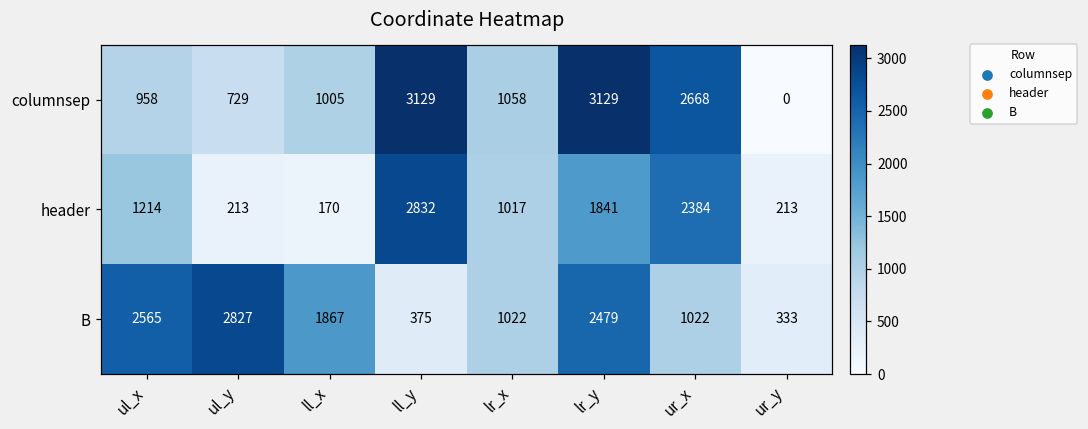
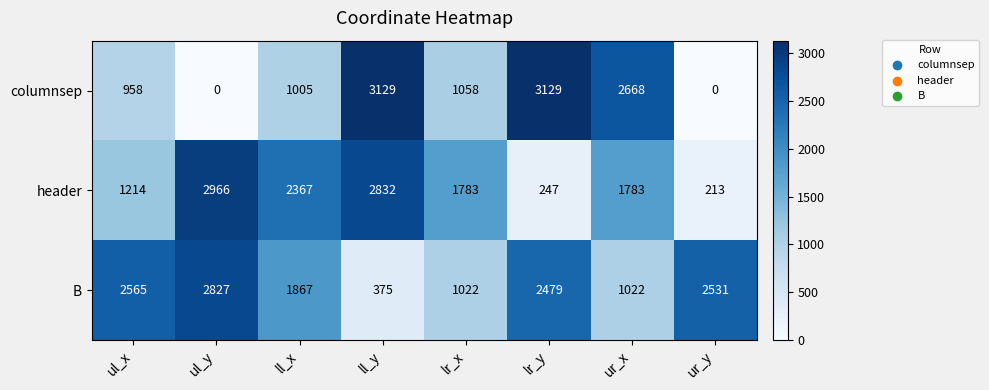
  {
    "columnsep": {
      "ul_x": 958,
-     "ul_y": 729,
+     "ul_y": 0,
      "ll_x": 1005,
      "ll_y": 3129,
      "lr_x": 1058,
      "lr_y": 3129,
      "ur_x": 2668,
      "ur_y": 0
    },
    "header": {
      "ul_x": 1214,
-     "ul_y": 213,
-     "ll_x": 170,
+     "ul_y": 2966,
+     "ll_x": 2367,
      "ll_y": 2832,
-     "lr_x": 1017,
-     "lr_y": 1841,
-     "ur_x": 2384,
+     "lr_x": 1783,
+     "lr_y": 247,
+     "ur_x": 1783,
      "ur_y": 213
    },
    "B": {
      "ul_x": 2565,
      "ul_y": 2827,
      "ll_x": 1867,
      "ll_y": 375,
      "lr_x": 1022,
      "lr_y": 2479,
      "ur_x": 1022,
-     "ur_y": 333
+     "ur_y": 2531
    }
  }
